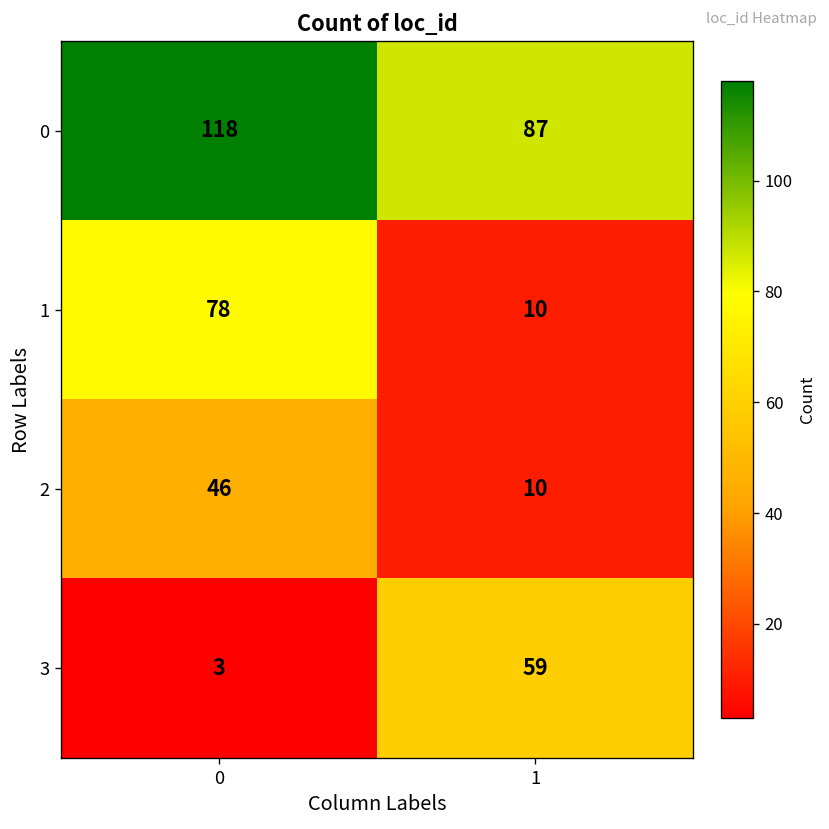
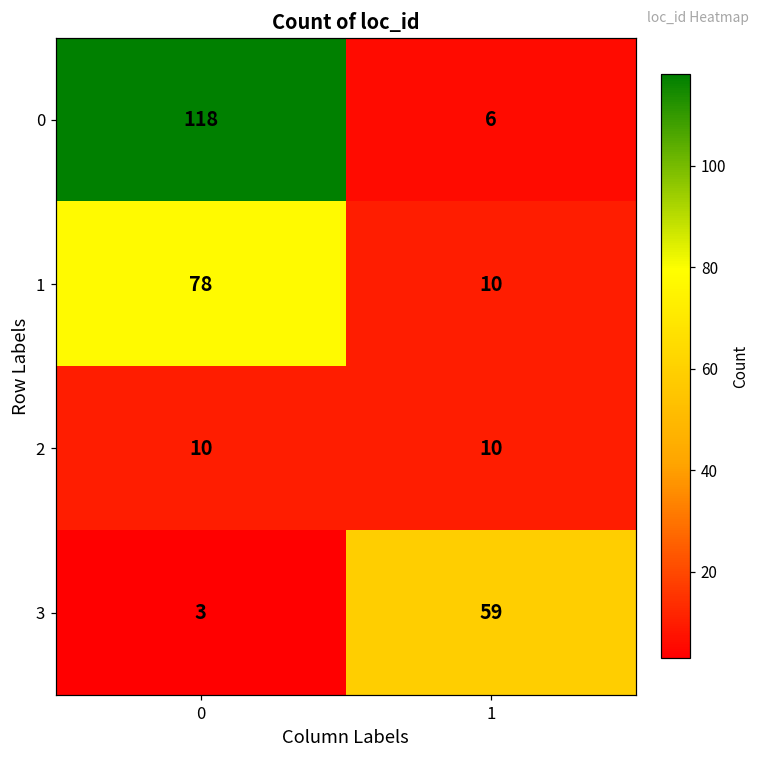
  {
    "0": {
      "0": 118,
-     "1": 87
+     "1": 6
    },
    "1": {
      "0": 78,
      "1": 10
    },
    "2": {
-     "0": 46,
+     "0": 10,
      "1": 10
    },
    "3": {
      "0": 3,
      "1": 59
    }
  }
